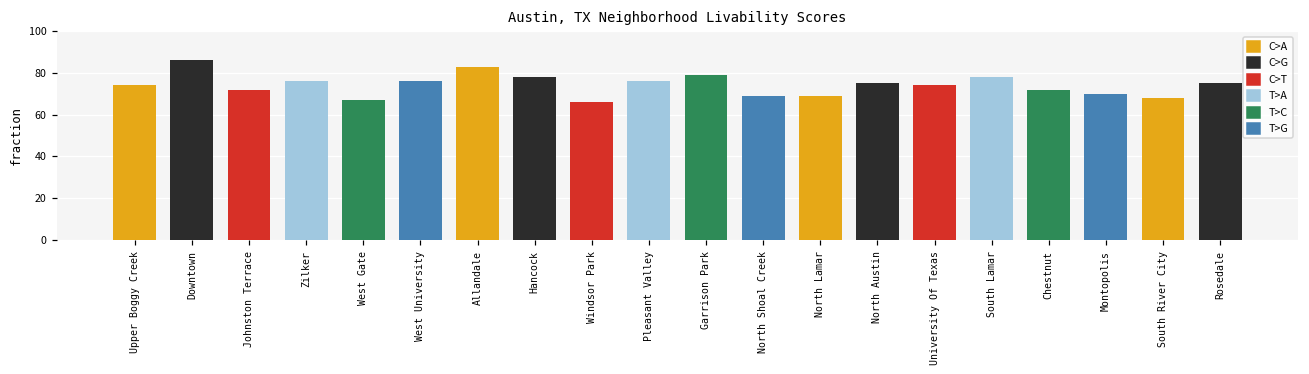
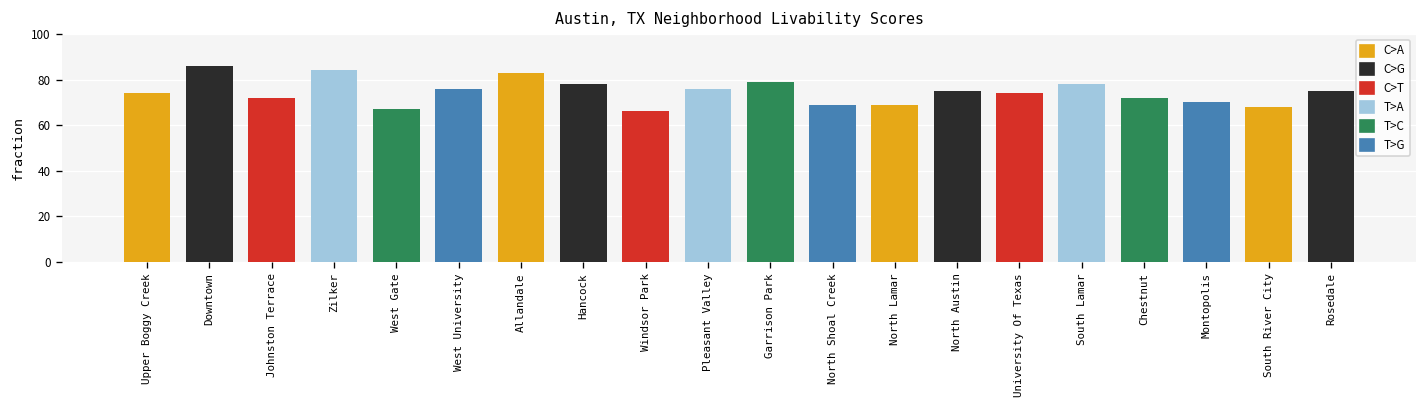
  {
    "Upper Boggy Creek": 74,
    "Downtown": 86,
    "Johnston Terrace": 72,
-   "Zilker": 76,
+   "Zilker": 84,
    "West Gate": 67,
    "West University": 76,
    "Allandale": 83,
    "Hancock": 78,
    "Windsor Park": 66,
    "Pleasant Valley": 76,
    "Garrison Park": 79,
    "North Shoal Creek": 69,
    "North Lamar": 69,
    "North Austin": 75,
    "University Of Texas": 74,
    "South Lamar": 78,
    "Chestnut": 72,
    "Montopolis": 70,
    "South River City": 68,
    "Rosedale": 75
  }
